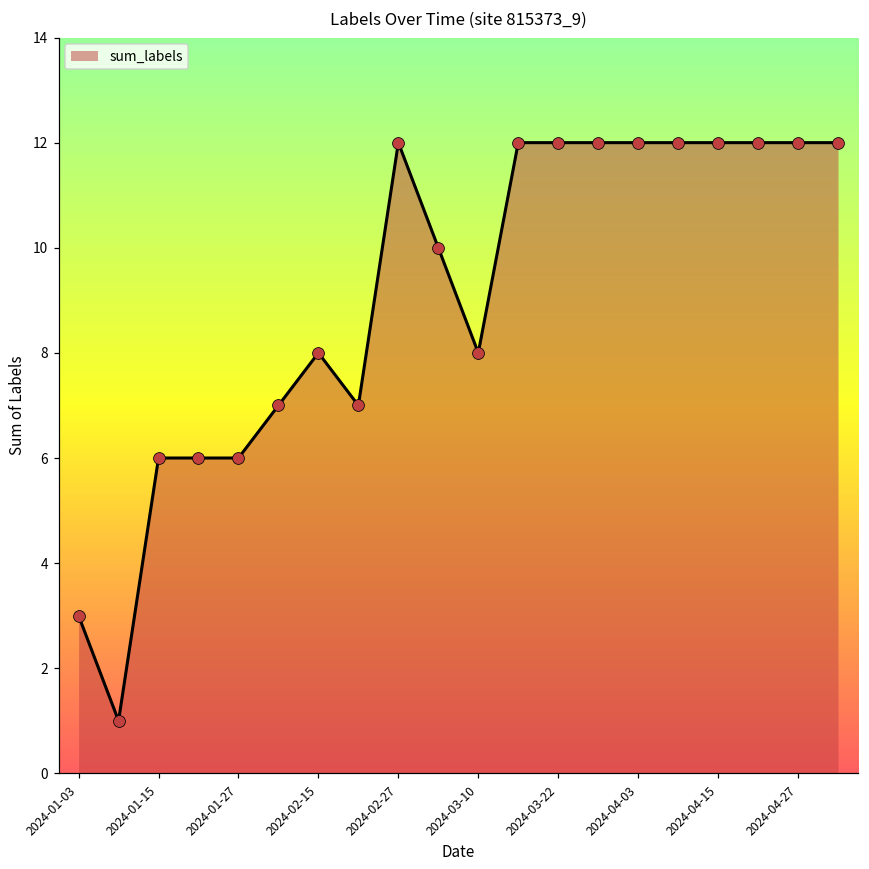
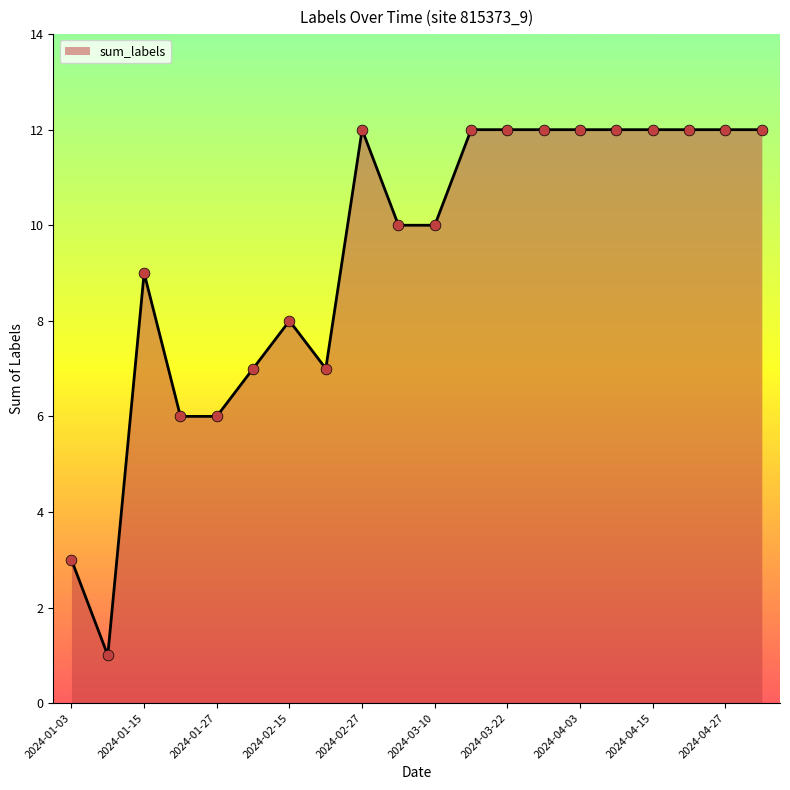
  {
    "2024-01-03": 3,
-   "2024-01-15": 6,
+   "2024-01-15": 9,
    "2024-01-27": 6,
    "2024-02-15": 8,
    "2024-02-27": 12,
-   "2024-03-10": 8,
+   "2024-03-10": 10,
    "2024-03-22": 12,
    "2024-04-03": 12,
    "2024-04-15": 12,
    "2024-04-27": 12
  }
